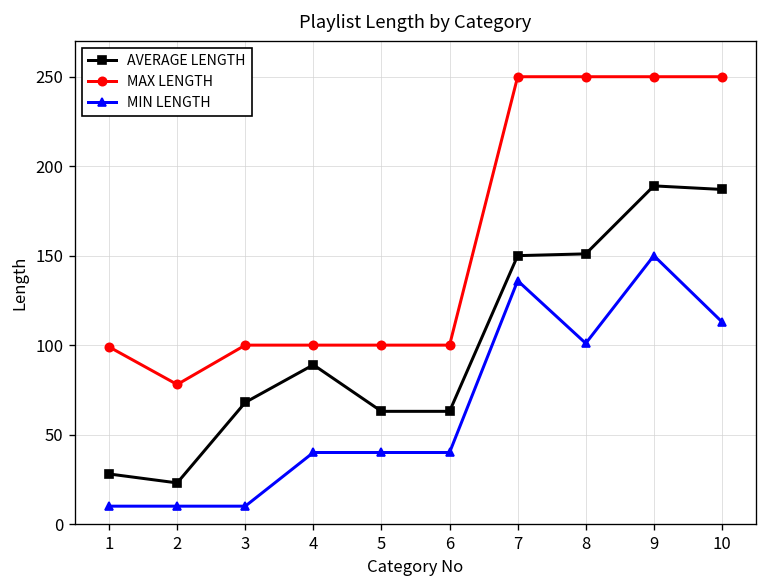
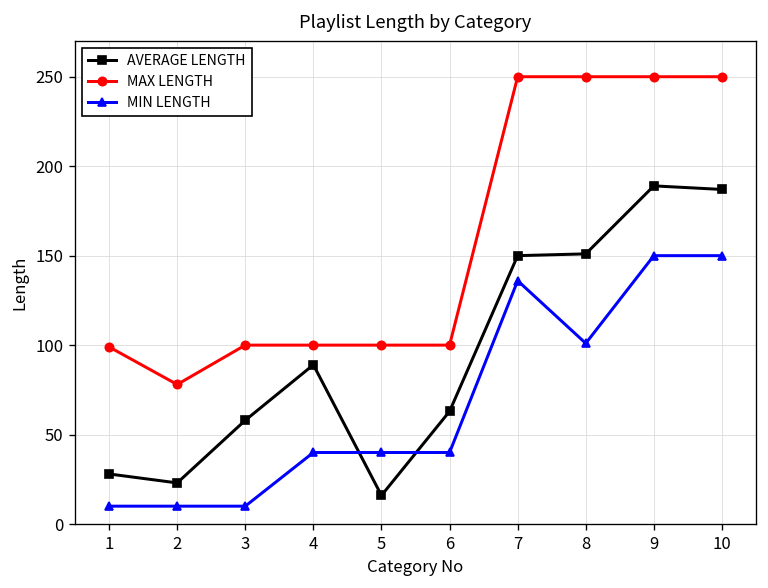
  {
    "AVERAGE LENGTH": {
      "1": 28,
      "2": 23,
-     "3": 68,
+     "3": 58,
      "4": 89,
-     "5": 63,
+     "5": 16,
      "6": 63,
      "7": 150,
      "8": 151,
      "9": 189,
      "10": 187
    },
    "MAX LENGTH": {
      "1": 99,
      "2": 78,
      "3": 100,
      "4": 100,
      "5": 100,
      "6": 100,
      "7": 250,
      "8": 250,
      "9": 250,
      "10": 250
    },
    "MIN LENGTH": {
      "1": 10,
      "2": 10,
      "3": 10,
      "4": 40,
      "5": 40,
      "6": 40,
      "7": 136,
      "8": 101,
      "9": 150,
-     "10": 113
+     "10": 150
    }
  }
